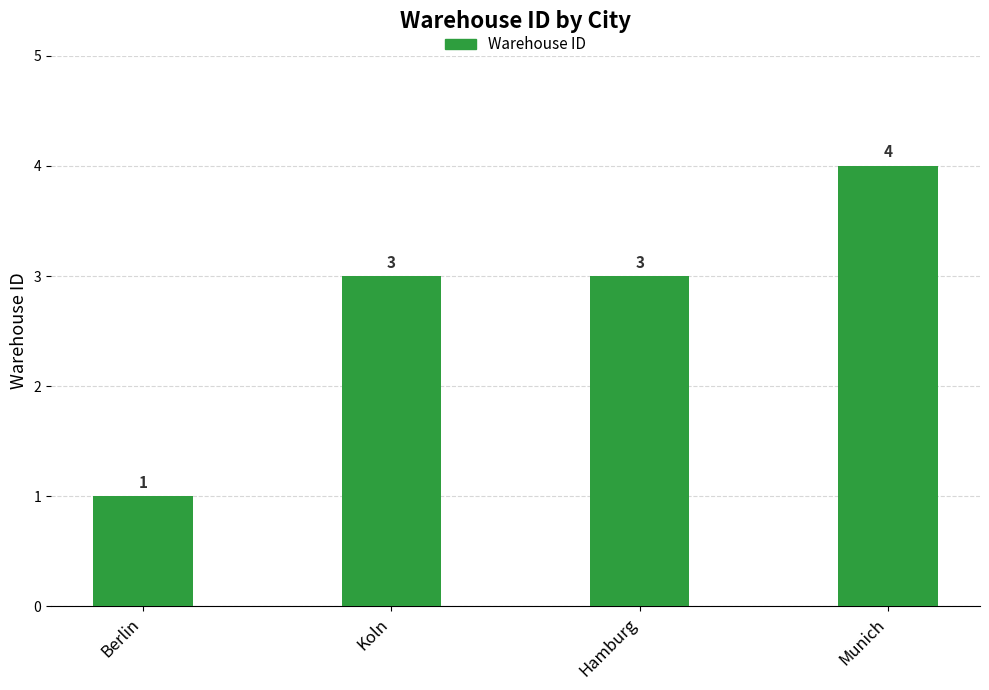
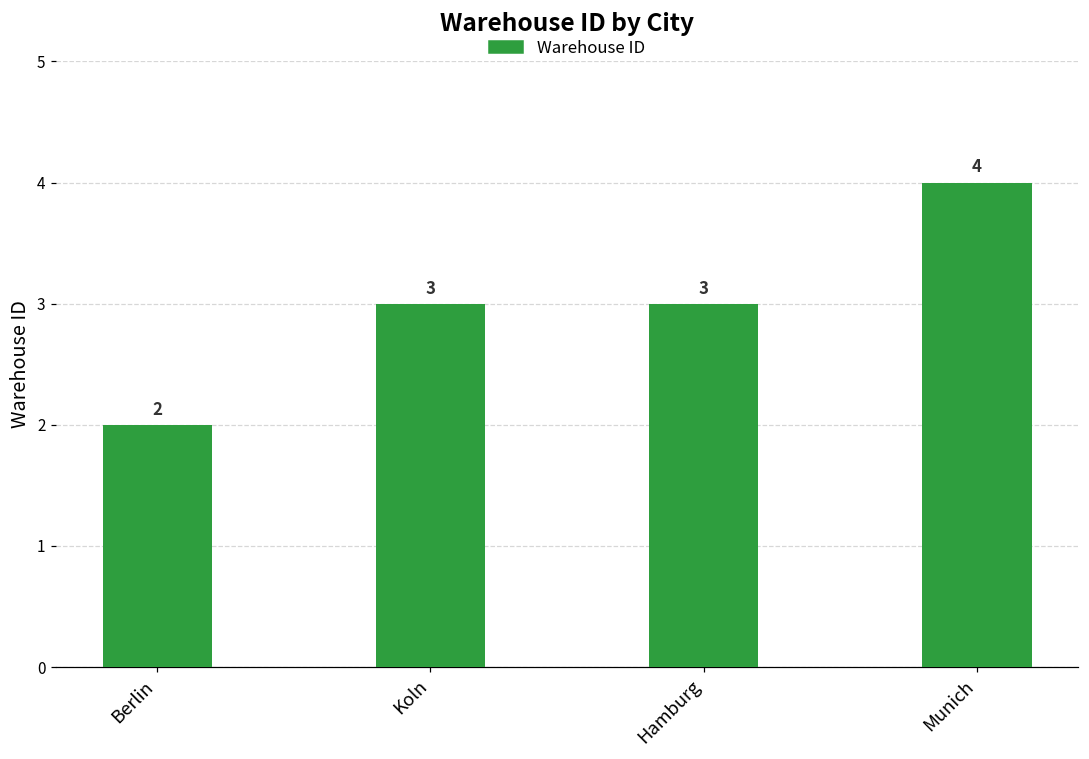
  {
-   "Berlin": 1,
+   "Berlin": 2,
    "Koln": 3,
    "Hamburg": 3,
    "Munich": 4
  }
